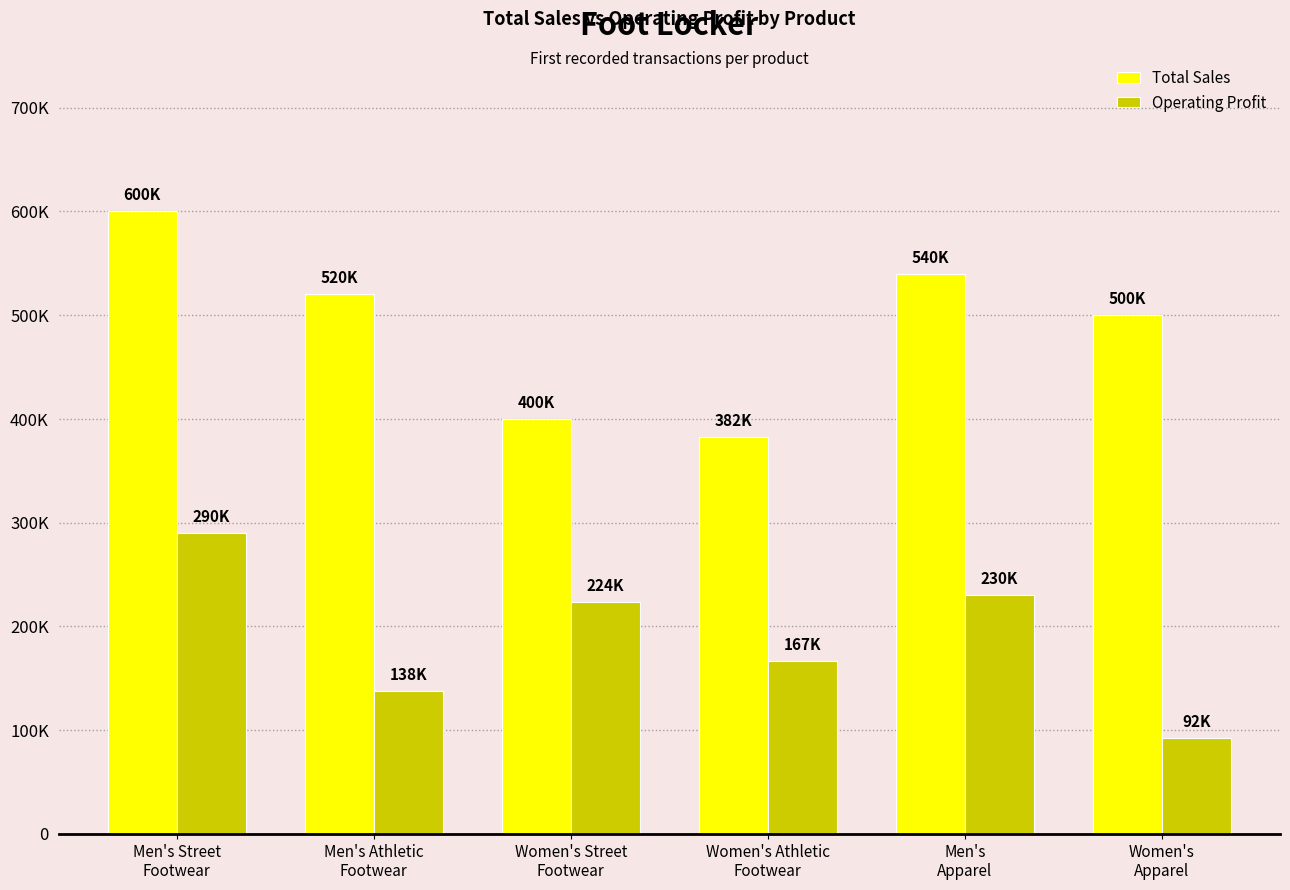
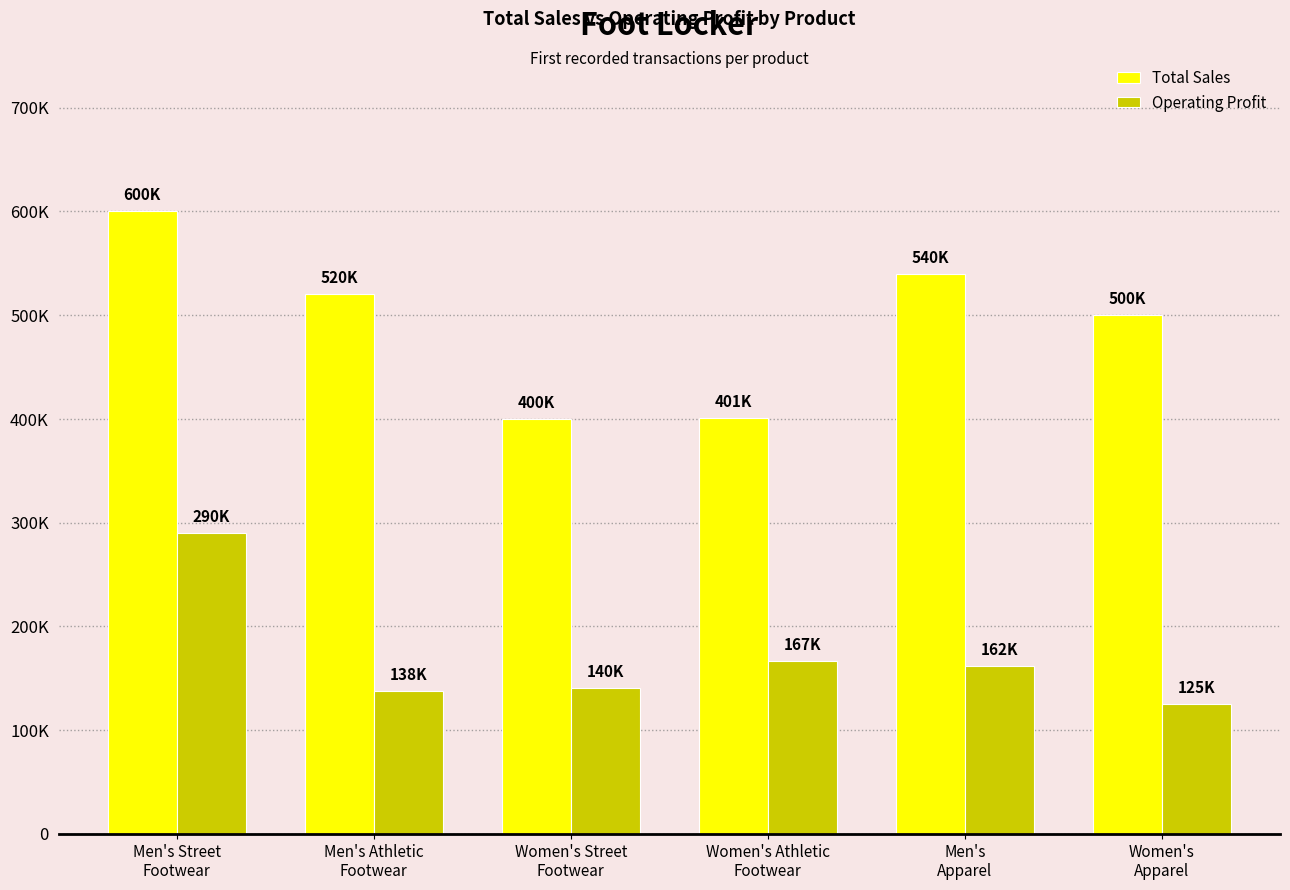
  {
    "Total Sales": {
      "Men's Street Footwear": "600K",
      "Men's Athletic Footwear": "520K",
      "Women's Street Footwear": "400K",
-     "Women's Athletic Footwear": "382K",
+     "Women's Athletic Footwear": "401K",
      "Men's Apparel": "540K",
      "Women's Apparel": "500K"
    },
    "Operating Profit": {
      "Men's Street Footwear": "290K",
      "Men's Athletic Footwear": "138K",
-     "Women's Street Footwear": "224K",
+     "Women's Street Footwear": "140K",
      "Women's Athletic Footwear": "167K",
-     "Men's Apparel": "230K",
-     "Women's Apparel": "92K"
+     "Men's Apparel": "162K",
+     "Women's Apparel": "125K"
    }
  }
